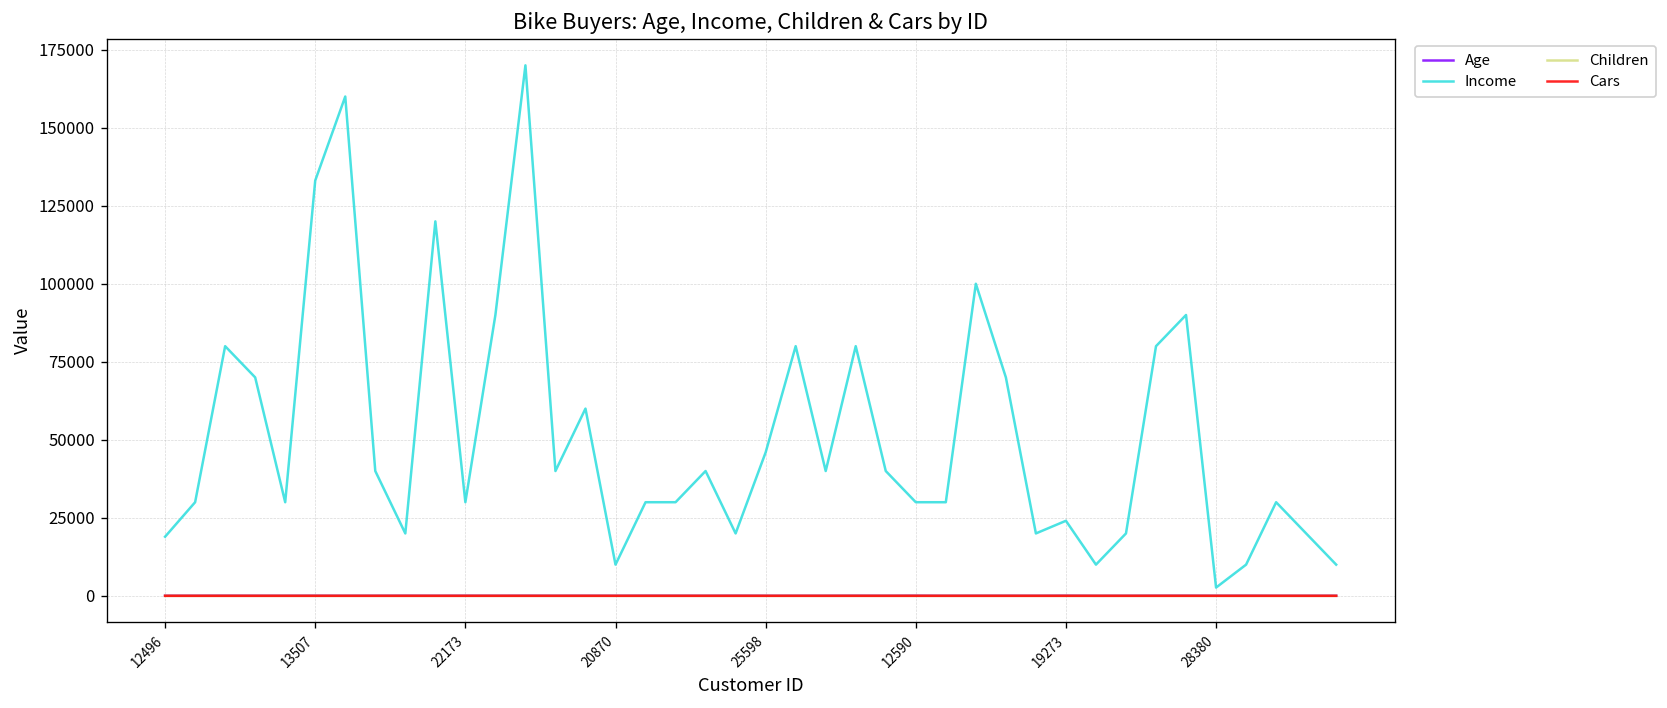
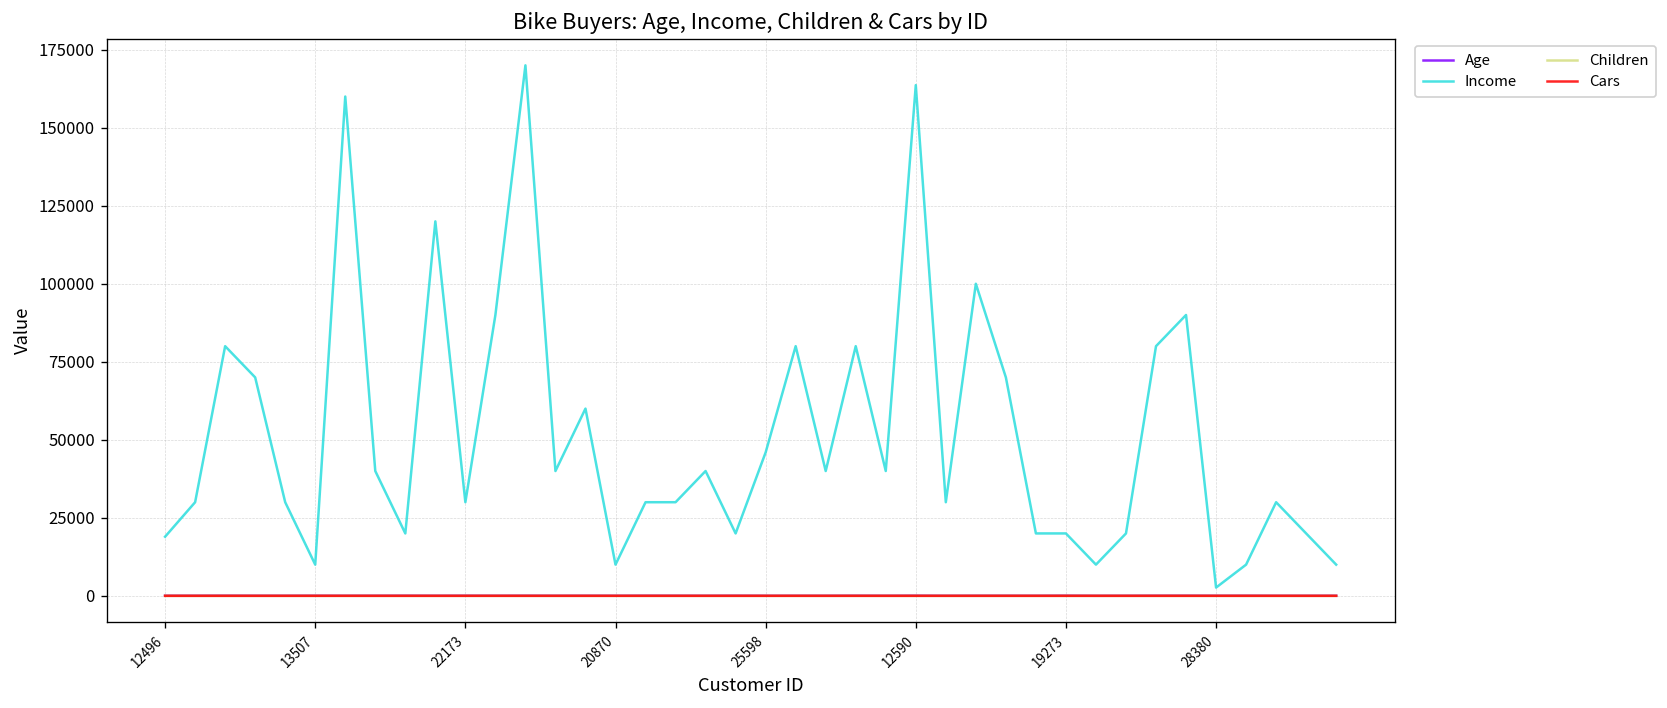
  {
    "Cars": {
      "12496": 0,
      "13507": 0,
      "22173": 0,
      "20870": 0,
      "25598": 0,
      "12590": 0,
      "19273": 0,
      "28380": 0
    },
    "Income": {
      "12496": 19000,
-     "13507": 133000,
+     "13507": 10000,
      "22173": 30000,
      "20870": 10000,
      "25598": 46000,
-     "12590": 30000,
-     "19273": 24000,
+     "12590": 164000,
+     "19273": 20000,
      "28380": 3000
    }
  }
